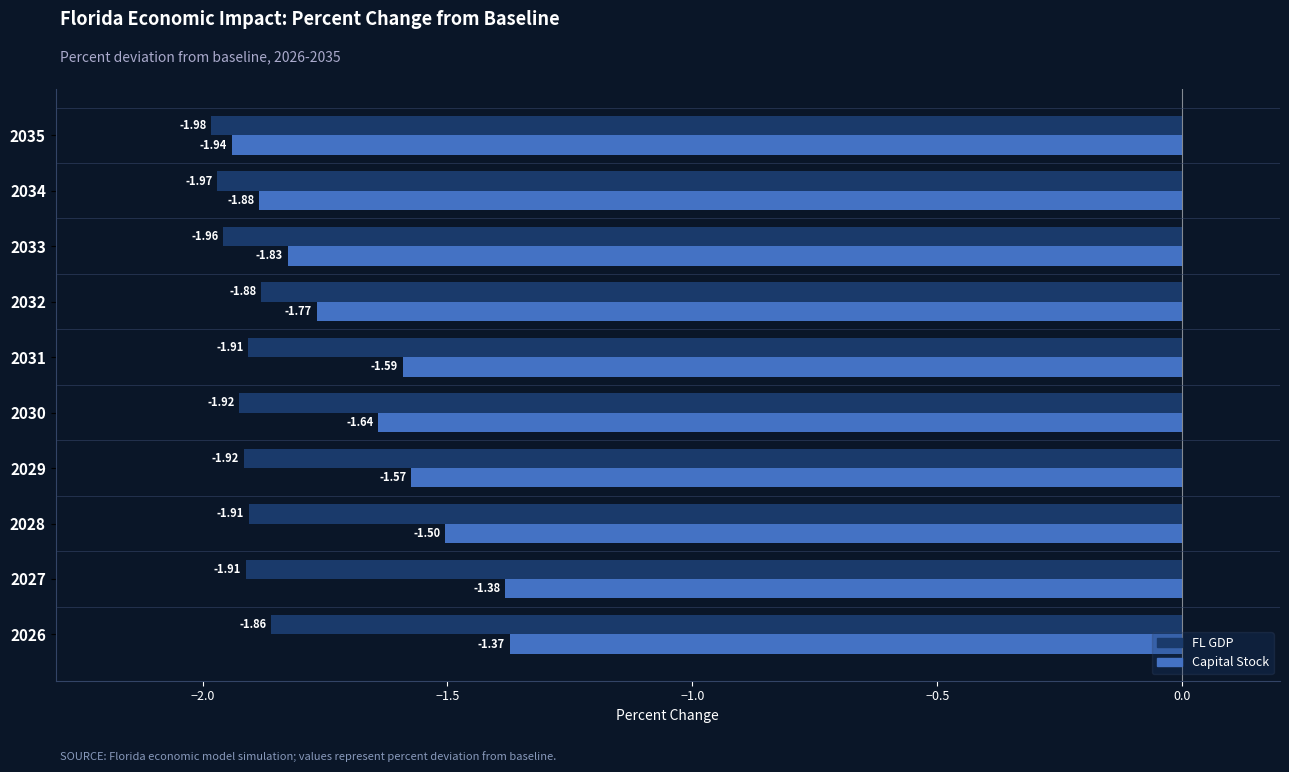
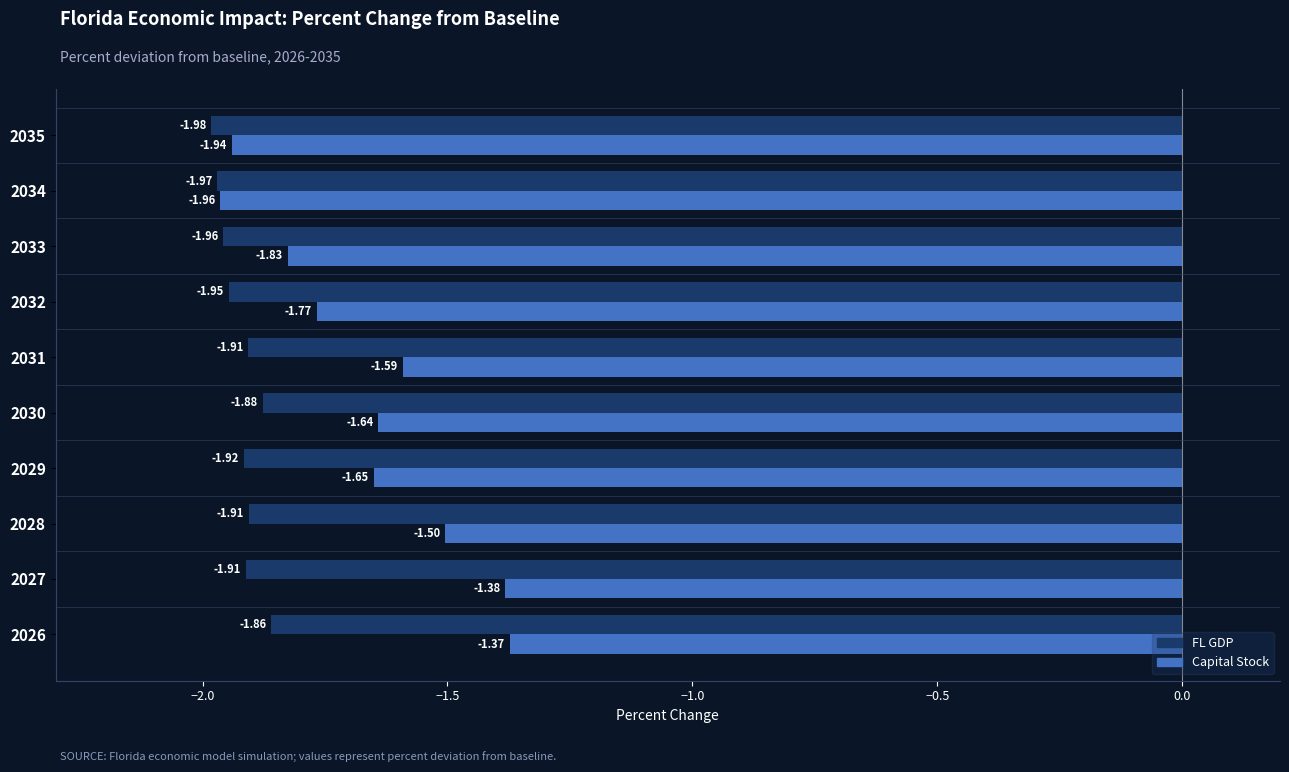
  {
    "FL GDP": {
      "2035": -1.98,
      "2034": -1.97,
      "2033": -1.96,
-     "2032": -1.88,
+     "2032": -1.95,
      "2031": -1.91,
-     "2030": -1.92,
+     "2030": -1.88,
      "2029": -1.92,
      "2028": -1.91,
      "2027": -1.91,
      "2026": -1.86
    },
    "Capital Stock": {
      "2035": -1.94,
-     "2034": -1.88,
+     "2034": -1.96,
      "2033": -1.83,
      "2032": -1.77,
      "2031": -1.59,
      "2030": -1.64,
-     "2029": -1.57,
+     "2029": -1.65,
      "2028": -1.50,
      "2027": -1.38,
      "2026": -1.37
    }
  }
